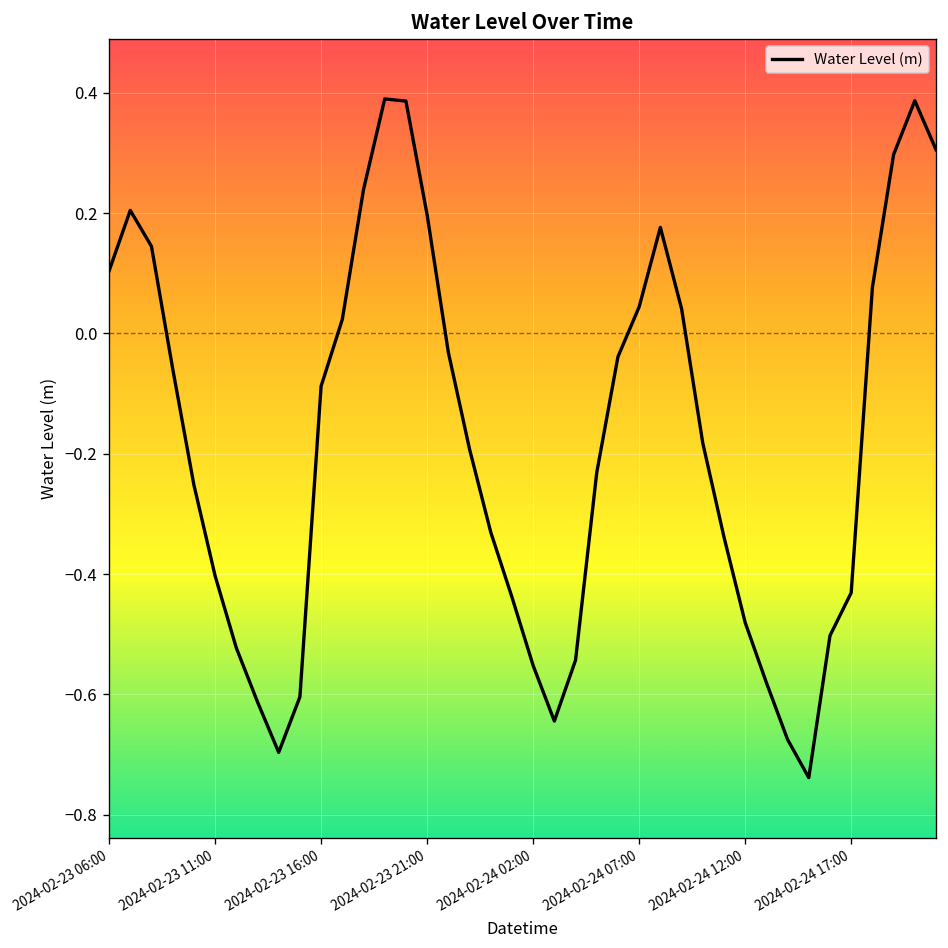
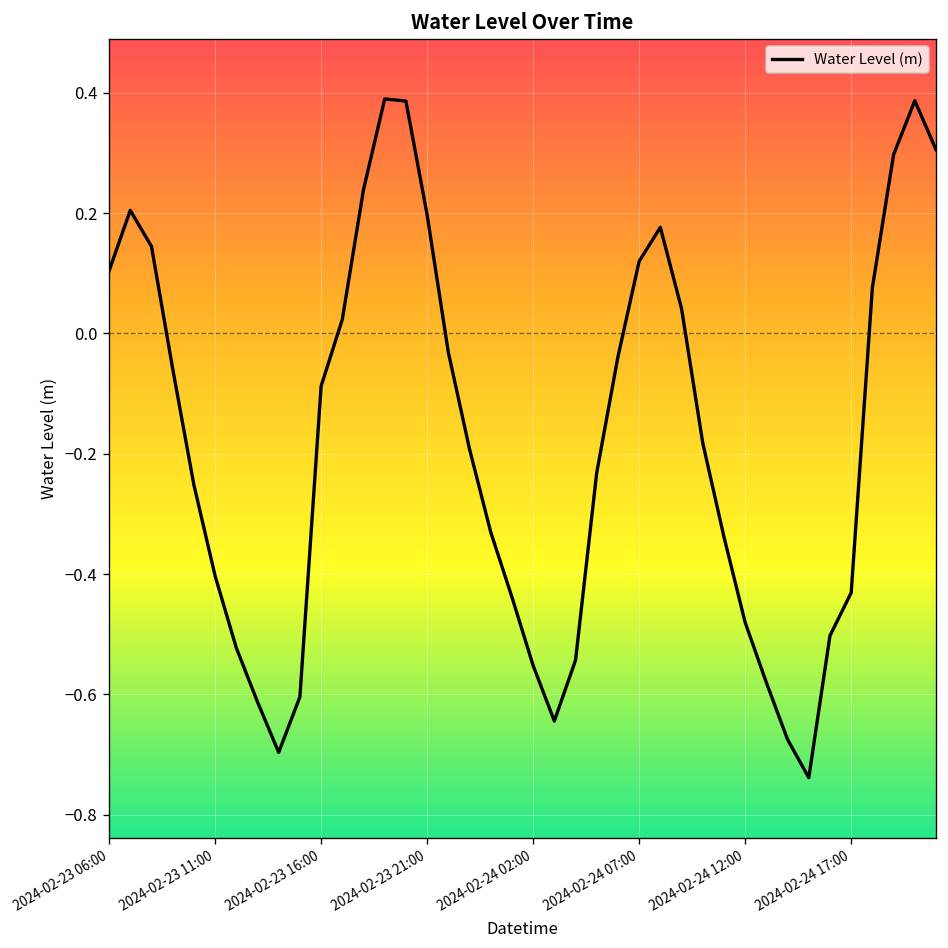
  {
    "2024-02-23 06:00": 0.10,
    "2024-02-23 11:00": -0.40,
    "2024-02-23 16:00": -0.09,
    "2024-02-23 21:00": 0.20,
    "2024-02-24 02:00": -0.55,
-   "2024-02-24 07:00": 0.04,
+   "2024-02-24 07:00": 0.12,
    "2024-02-24 12:00": -0.48,
    "2024-02-24 17:00": -0.43
  }
